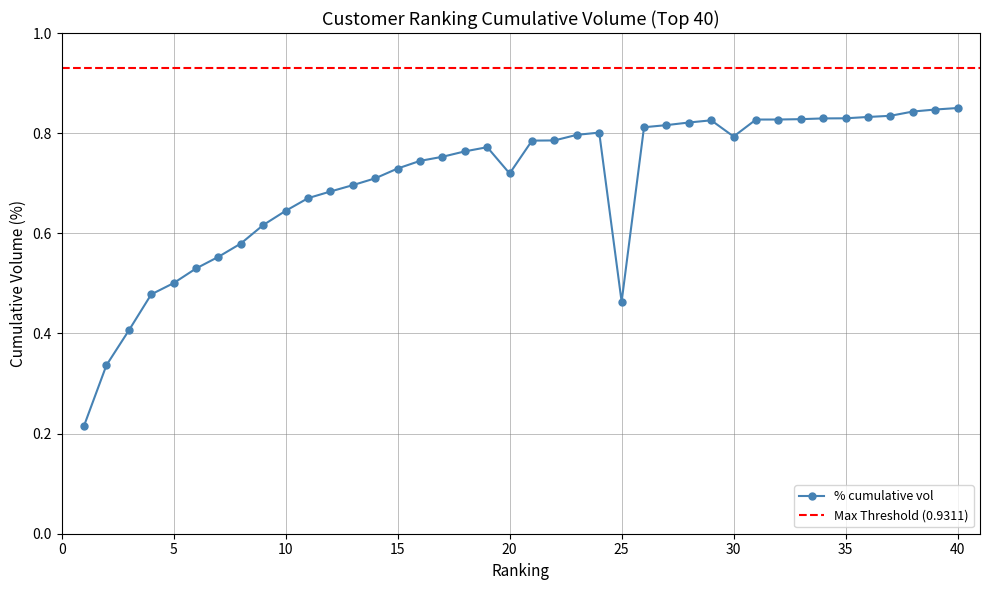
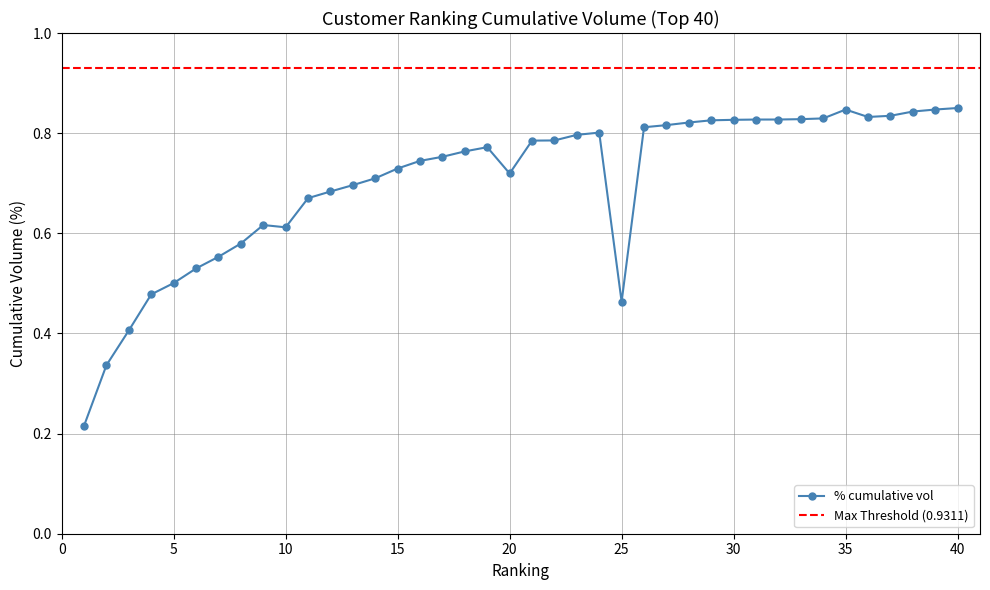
  {
    "5": 0.50,
-   "10": 0.64,
+   "10": 0.61,
    "15": 0.73,
    "20": 0.72,
    "25": 0.46,
-   "30": 0.79,
-   "35": 0.83,
+   "30": 0.83,
+   "35": 0.85,
    "40": 0.85
  }
